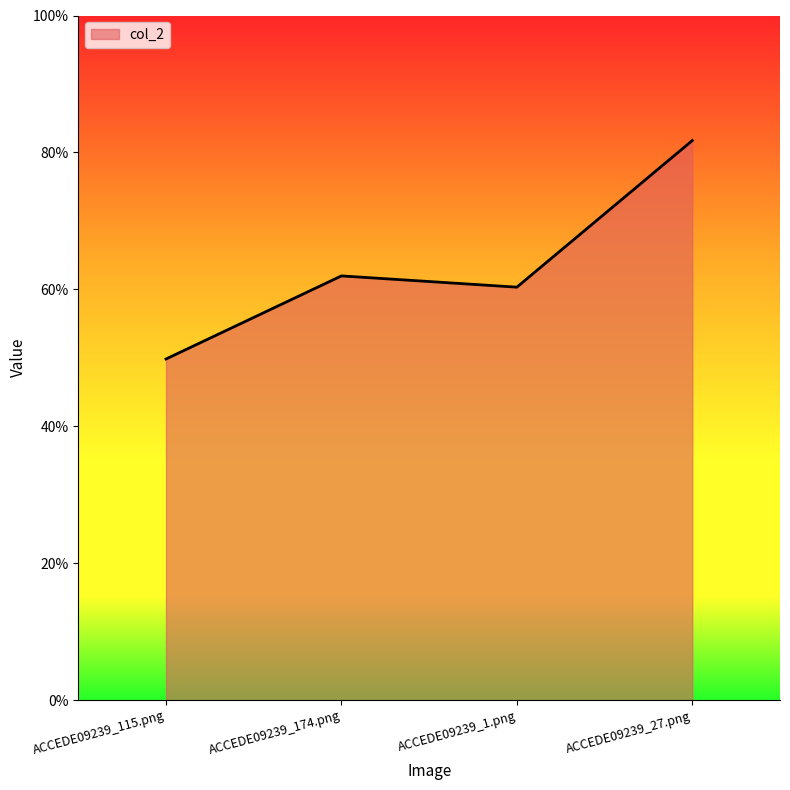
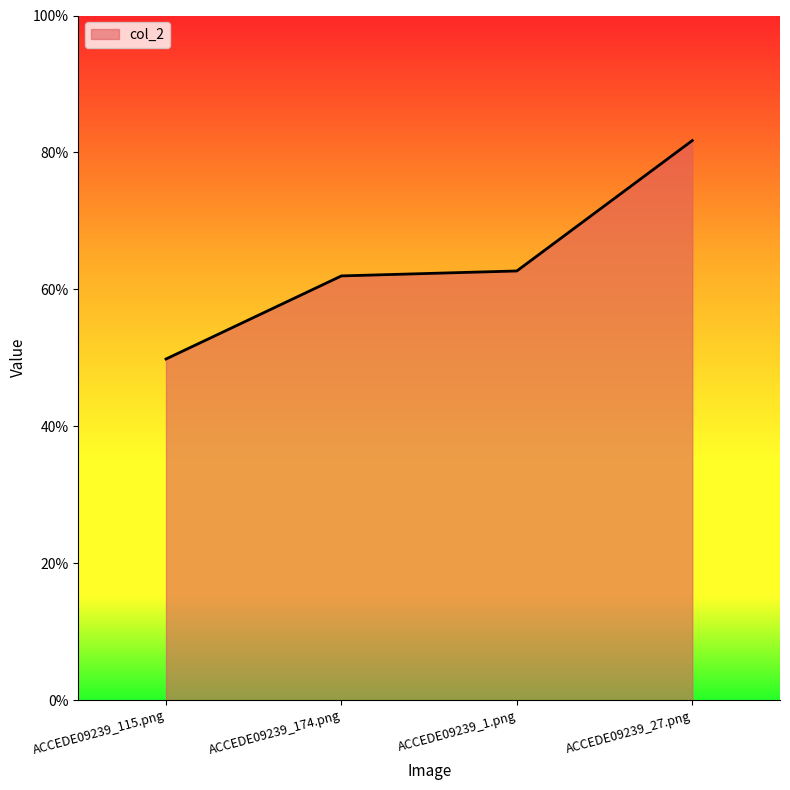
  {
    "ACCEDE09239_115.png": "50%",
    "ACCEDE09239_174.png": "62%",
-   "ACCEDE09239_1.png": "60%",
+   "ACCEDE09239_1.png": "63%",
    "ACCEDE09239_27.png": "82%"
  }
